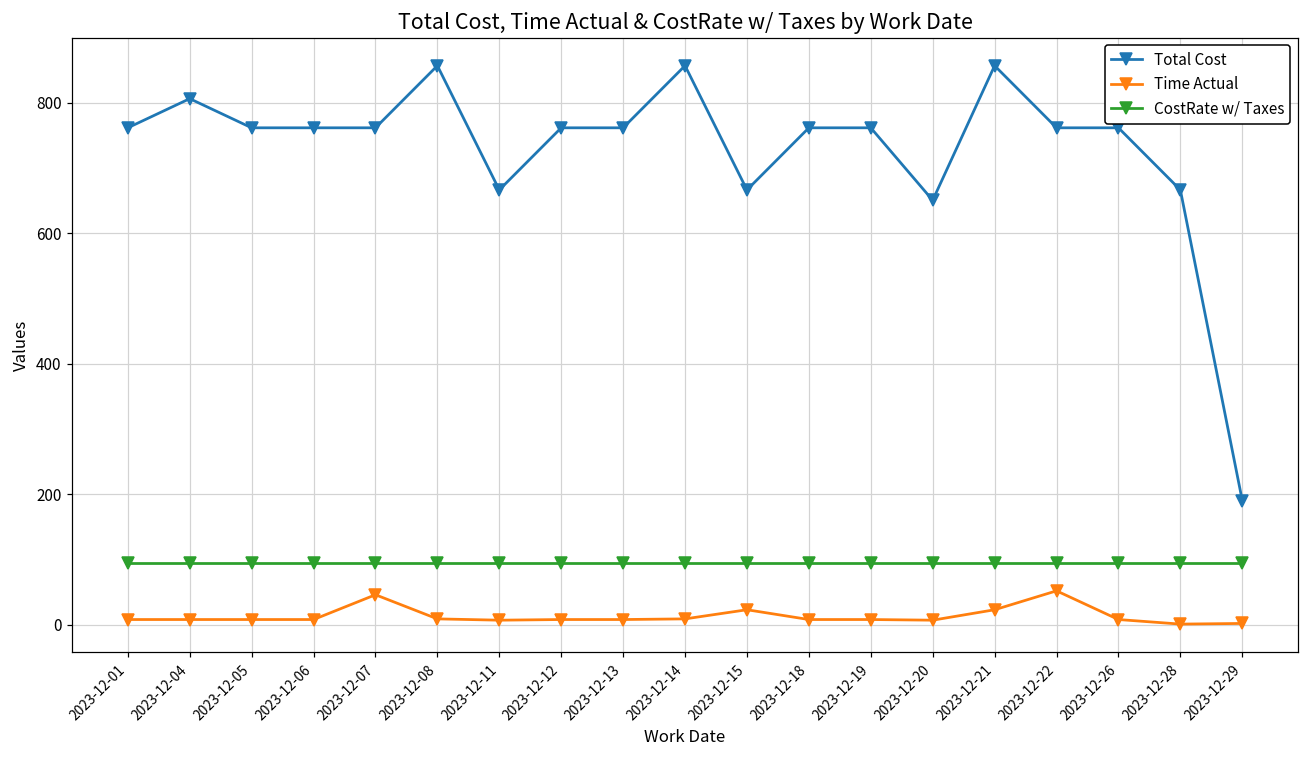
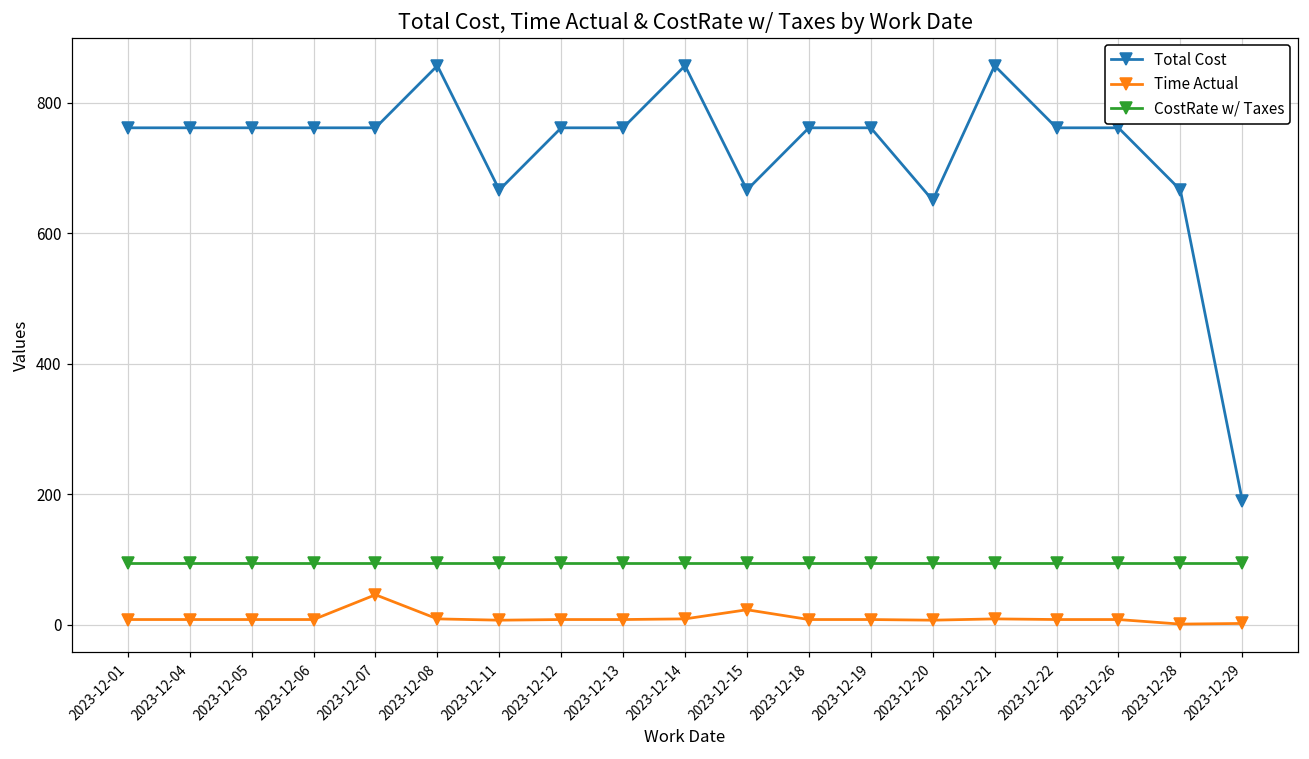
  {
    "Total Cost": {
      "2023-12-01": 760,
-     "2023-12-04": 810,
+     "2023-12-04": 760,
      "2023-12-05": 760,
      "2023-12-06": 760,
      "2023-12-07": 760,
      "2023-12-08": 860,
      "2023-12-11": 670,
      "2023-12-12": 760,
      "2023-12-13": 760,
      "2023-12-14": 860,
      "2023-12-15": 670,
      "2023-12-18": 760,
      "2023-12-19": 760,
      "2023-12-20": 650,
      "2023-12-21": 860,
      "2023-12-22": 760,
      "2023-12-26": 760,
      "2023-12-28": 670,
      "2023-12-29": 190
    },
    "Time Actual": {
      "2023-12-01": 10,
      "2023-12-04": 10,
      "2023-12-05": 10,
      "2023-12-06": 10,
      "2023-12-07": 50,
      "2023-12-08": 10,
      "2023-12-11": 10,
      "2023-12-12": 10,
      "2023-12-13": 10,
      "2023-12-14": 10,
      "2023-12-15": 20,
      "2023-12-18": 10,
      "2023-12-19": 10,
      "2023-12-20": 10,
-     "2023-12-21": 20,
-     "2023-12-22": 50,
+     "2023-12-21": 10,
+     "2023-12-22": 10,
      "2023-12-26": 10,
      "2023-12-28": 0,
      "2023-12-29": 0
    },
    "CostRate w/ Taxes": {
      "2023-12-01": 100,
      "2023-12-04": 100,
      "2023-12-05": 100,
      "2023-12-06": 100,
      "2023-12-07": 100,
      "2023-12-08": 100,
      "2023-12-11": 100,
      "2023-12-12": 100,
      "2023-12-13": 100,
      "2023-12-14": 100,
      "2023-12-15": 100,
      "2023-12-18": 100,
      "2023-12-19": 100,
      "2023-12-20": 100,
      "2023-12-21": 100,
      "2023-12-22": 100,
      "2023-12-26": 100,
      "2023-12-28": 100,
      "2023-12-29": 100
    }
  }
